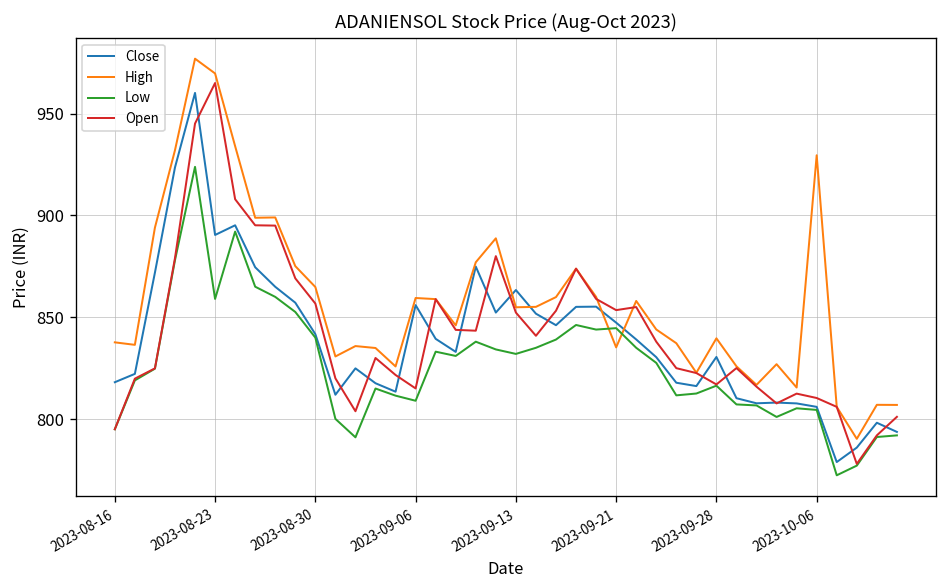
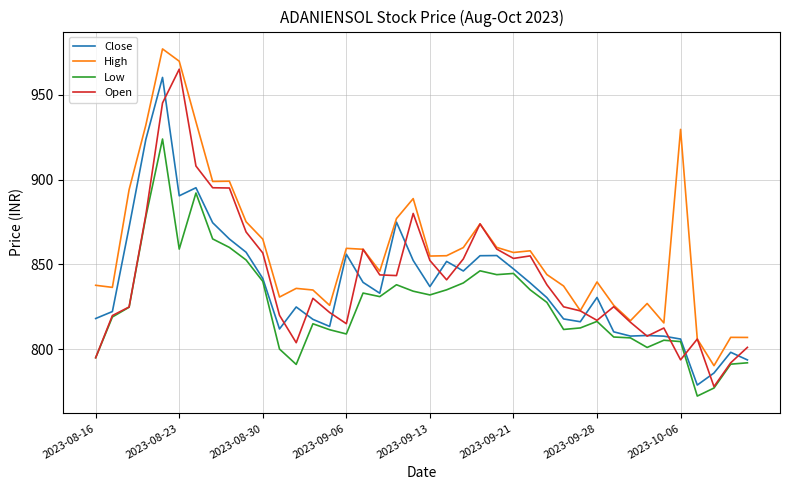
  {
    "Close": {
      "2023-08-16": 818,
      "2023-08-23": 890,
      "2023-08-30": 842,
      "2023-09-06": 856,
-     "2023-09-13": 863,
+     "2023-09-13": 837,
      "2023-09-21": 847,
      "2023-09-28": 831
    },
    "High": {
      "2023-08-16": 838,
      "2023-08-23": 970,
      "2023-08-30": 865,
      "2023-09-06": 859,
      "2023-09-13": 855,
-     "2023-09-21": 835,
+     "2023-09-21": 857,
      "2023-09-28": 840,
      "2023-10-06": 930
    },
    "Low": {
      "2023-08-23": 859,
      "2023-08-30": 840,
      "2023-09-06": 809,
      "2023-09-13": 832,
      "2023-09-21": 845
    },
    "Open": {
      "2023-08-23": 965,
      "2023-08-30": 857,
      "2023-09-06": 815,
      "2023-09-13": 852,
      "2023-09-21": 854,
-     "2023-10-06": 810
+     "2023-10-06": 794
    }
  }
